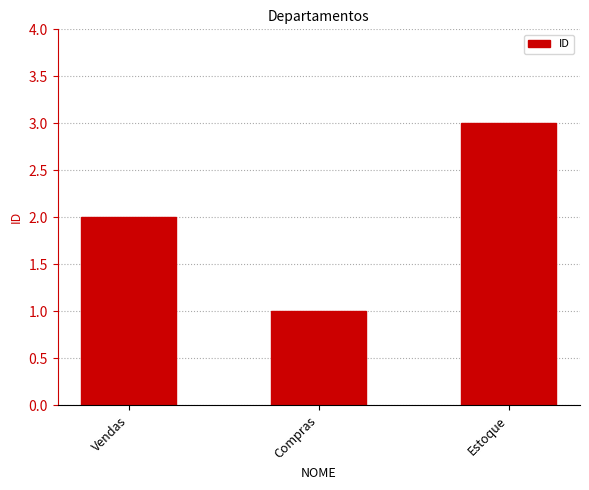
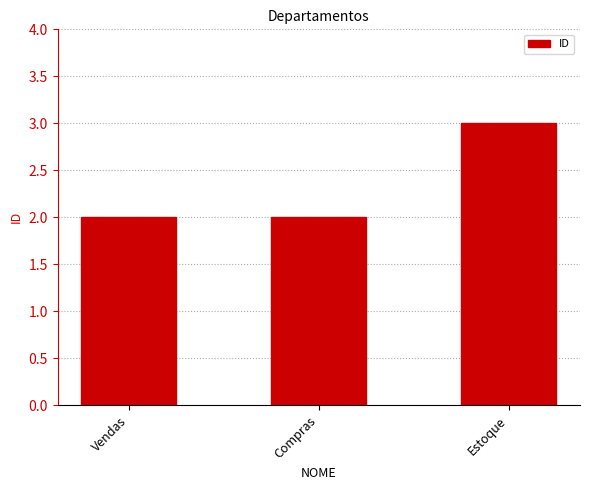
  {
    "Vendas": 2,
-   "Compras": 1,
+   "Compras": 2,
    "Estoque": 3
  }
